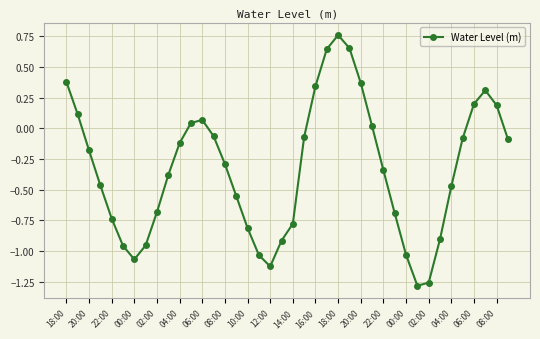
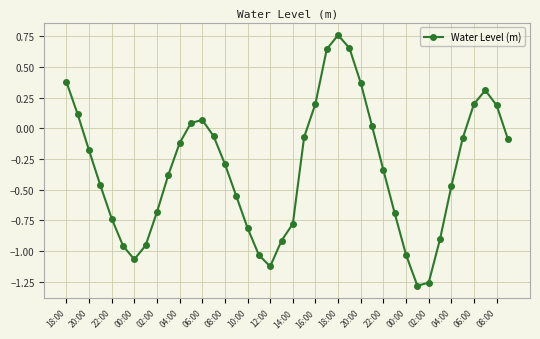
  {
    "10:00": -0.81,
    "12:00": -1.13,
    "14:00": -0.78,
-   "16:00": 0.34
+   "16:00": 0.20
  }
